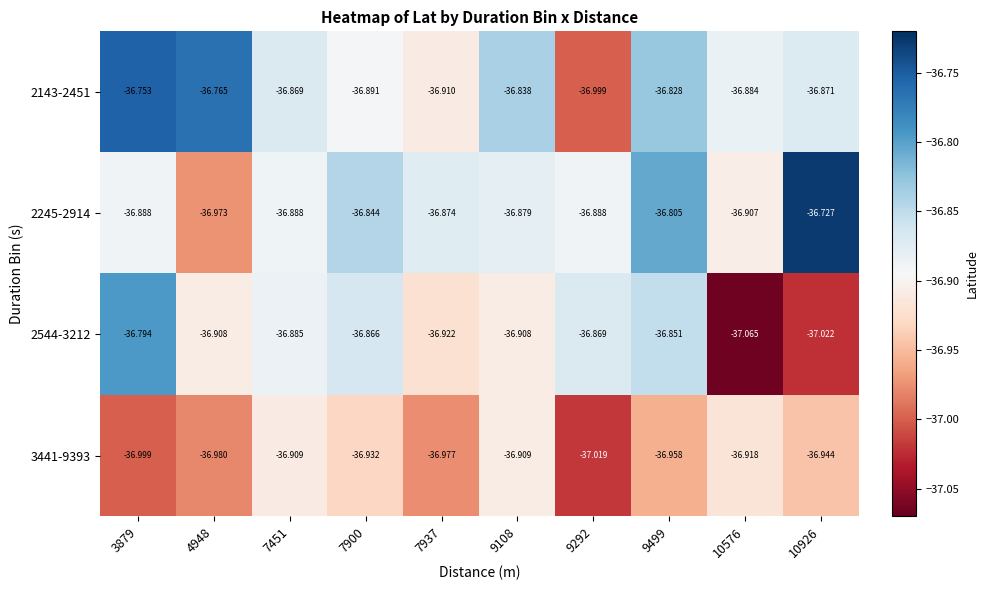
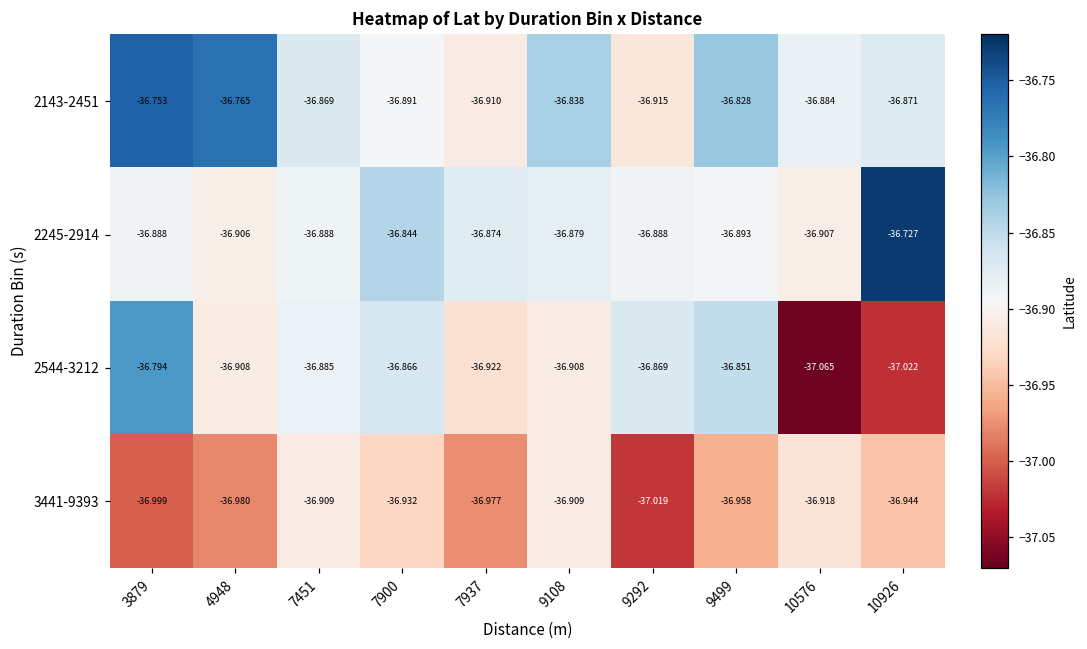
  {
    "2143-2451": {
      "3879": -36.753,
      "4948": -36.765,
      "7451": -36.869,
      "7900": -36.891,
      "7937": -36.910,
      "9108": -36.838,
-     "9292": -36.999,
+     "9292": -36.915,
      "9499": -36.828,
      "10576": -36.884,
      "10926": -36.871
    },
    "2245-2914": {
      "3879": -36.888,
-     "4948": -36.973,
+     "4948": -36.906,
      "7451": -36.888,
      "7900": -36.844,
      "7937": -36.874,
      "9108": -36.879,
      "9292": -36.888,
-     "9499": -36.805,
+     "9499": -36.893,
      "10576": -36.907,
      "10926": -36.727
    },
    "2544-3212": {
      "3879": -36.794,
      "4948": -36.908,
      "7451": -36.885,
      "7900": -36.866,
      "7937": -36.922,
      "9108": -36.908,
      "9292": -36.869,
      "9499": -36.851,
      "10576": -37.065,
      "10926": -37.022
    },
    "3441-9393": {
      "3879": -36.999,
      "4948": -36.980,
      "7451": -36.909,
      "7900": -36.932,
      "7937": -36.977,
      "9108": -36.909,
      "9292": -37.019,
      "9499": -36.958,
      "10576": -36.918,
      "10926": -36.944
    }
  }
